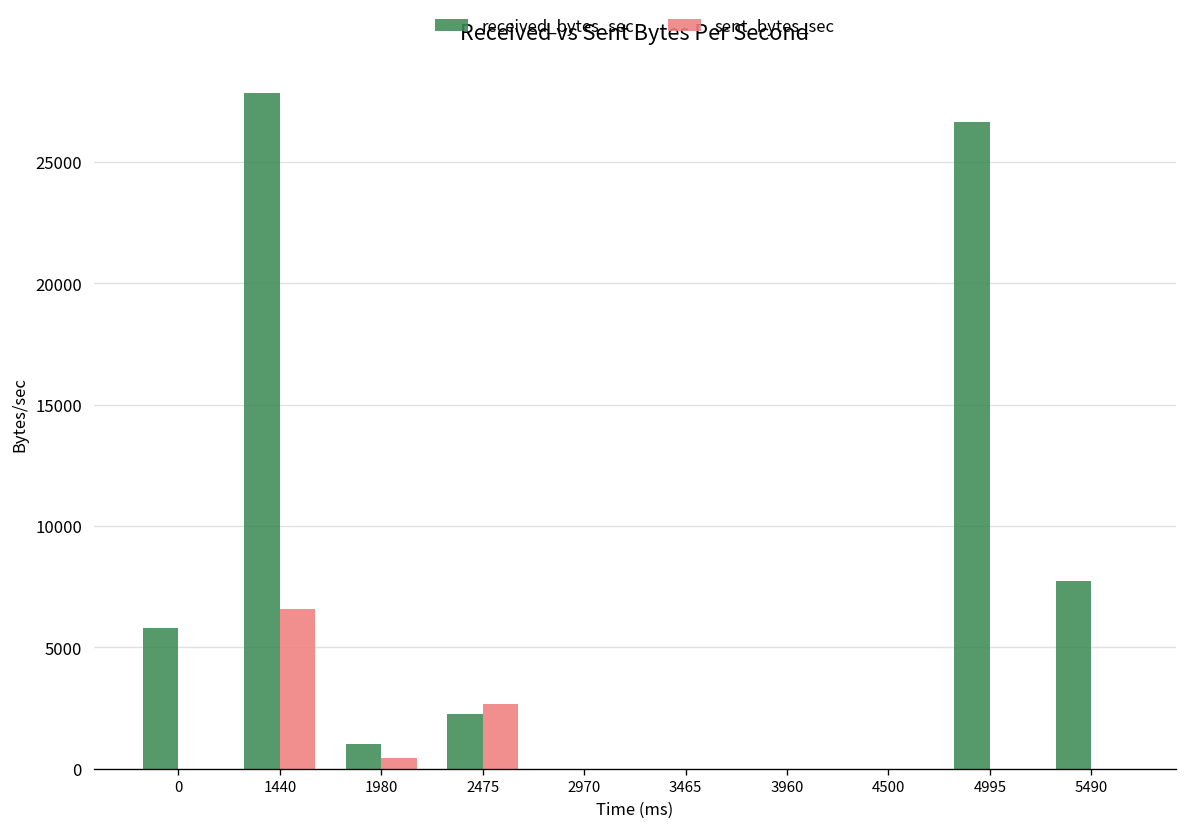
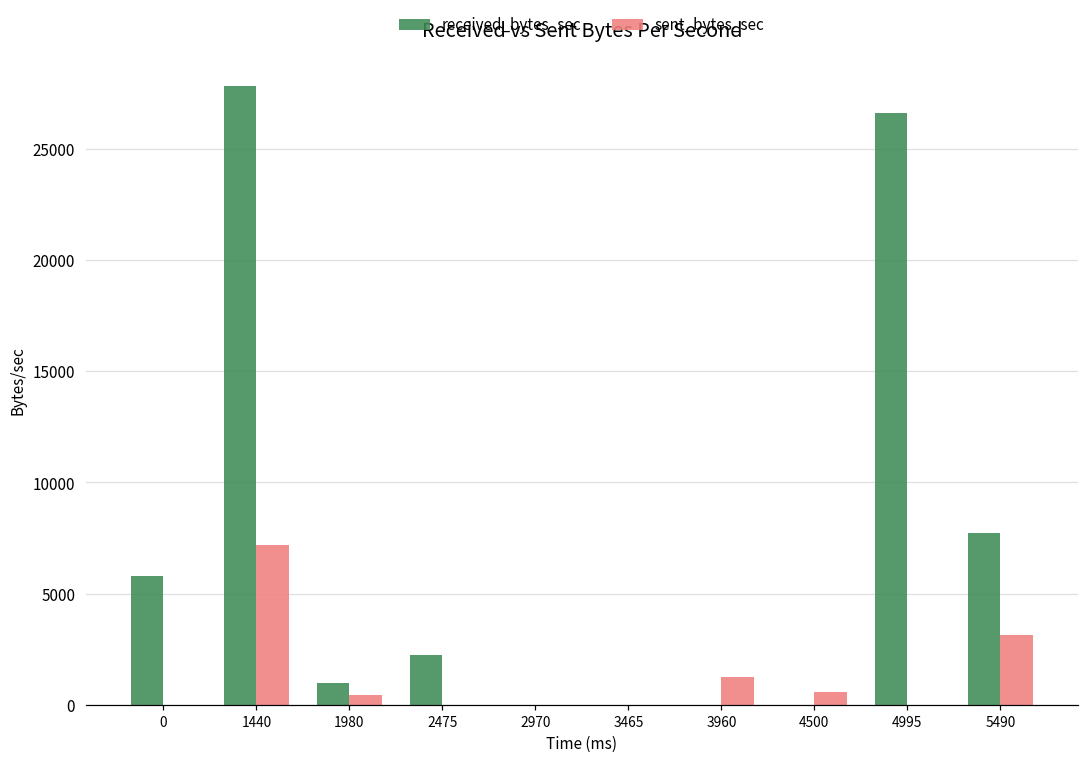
  {
    "received_bytes_sec": {
      "0": 5800,
      "1440": 27800,
      "1980": 1000,
      "2475": 2300,
      "2970": 0,
      "3465": 0,
      "3960": 0,
      "4500": 0,
      "4995": 26600,
      "5490": 7700
    },
    "sent_bytes_sec": {
      "0": 0,
-     "1440": 6600,
+     "1440": 7200,
      "1980": 400,
-     "2475": 2700,
+     "2475": 0,
      "2970": 0,
      "3465": 0,
-     "3960": 0,
-     "4500": 0,
+     "3960": 1200,
+     "4500": 600,
      "4995": 0,
-     "5490": 0
+     "5490": 3200
    }
  }
